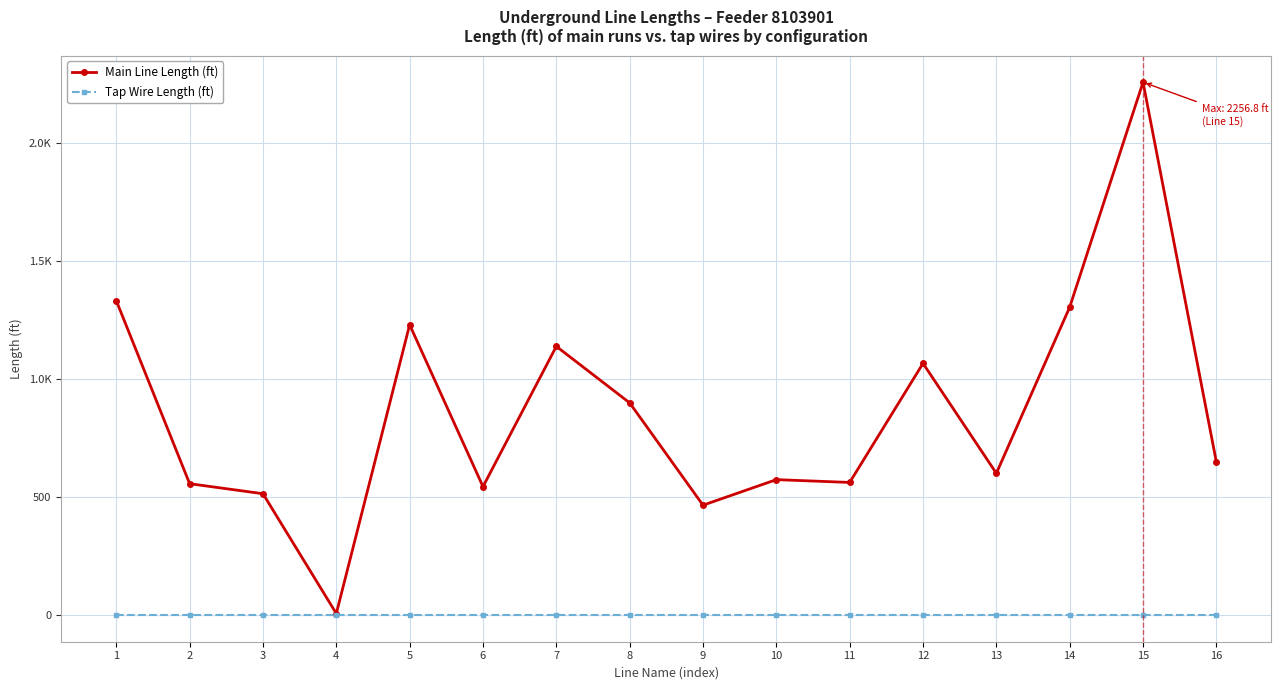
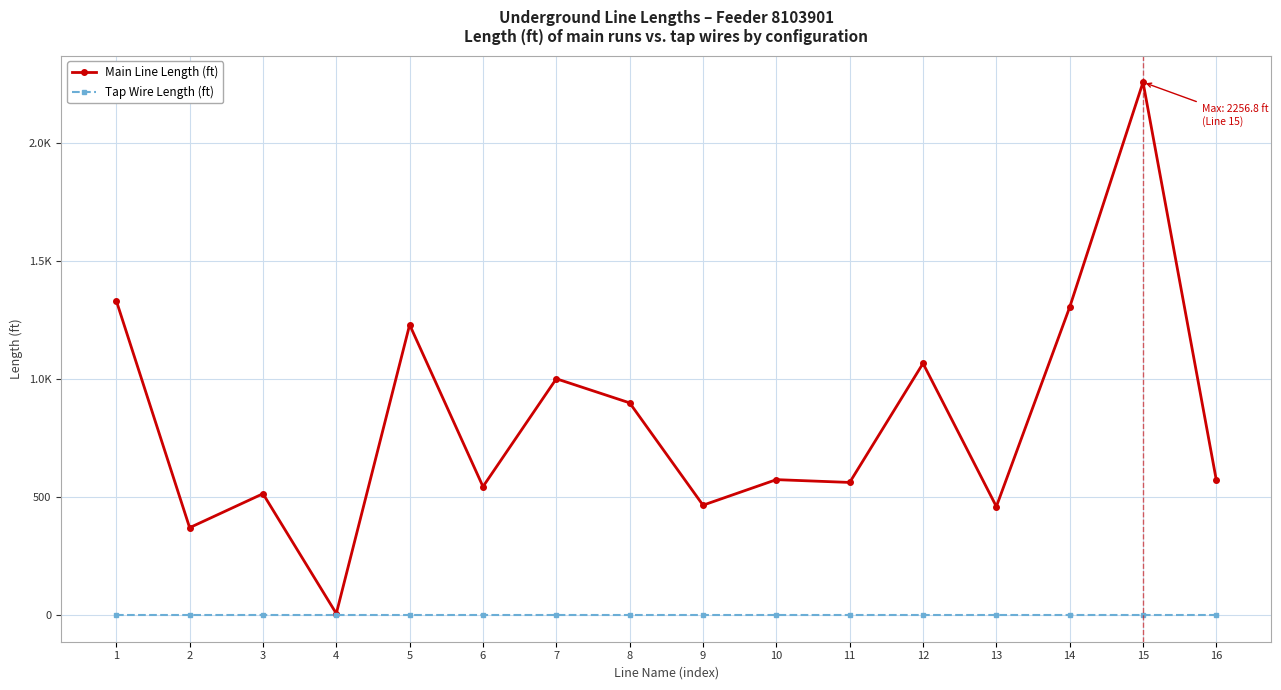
  {
    "Main Line Length (ft)": {
      "1": 1330,
-     "2": 560,
+     "2": 370,
      "3": 510,
      "5": 1230,
      "6": 540,
-     "7": 1140,
+     "7": 1000,
      "8": 900,
      "9": 470,
      "10": 570,
      "11": 560,
      "12": 1070,
-     "13": 600,
+     "13": 460,
      "14": 1300,
-     "16": 650
+     "16": 570
    },
    "Tap Wire Length (ft)": {
      "1": 0,
      "2": 0,
      "3": 0,
      "5": 0,
      "6": 0,
      "7": 0,
      "8": 0,
      "9": 0,
      "10": 0,
      "11": 0,
      "12": 0,
      "13": 0,
      "14": 0,
      "15": 0,
      "16": 0
    }
  }
